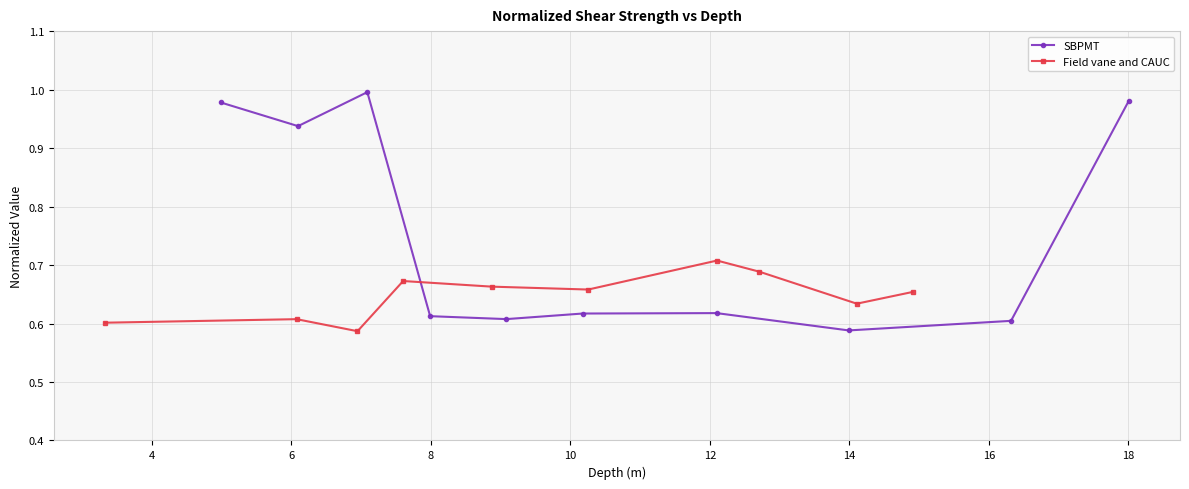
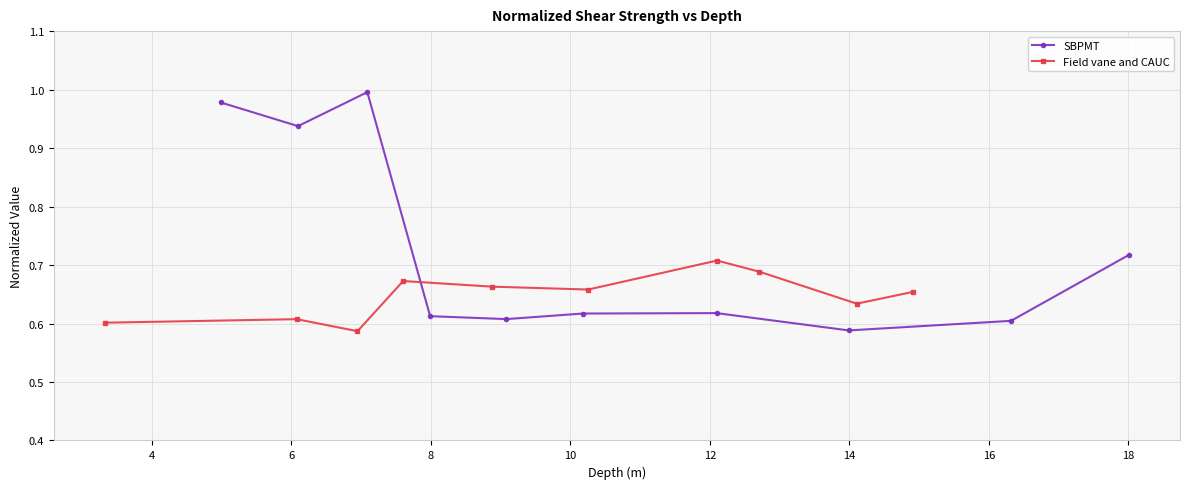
  {
    "SBPMT": {
      "8": 0.61,
      "14": 0.59,
-     "18": 0.98
+     "18": 0.72
    }
  }
